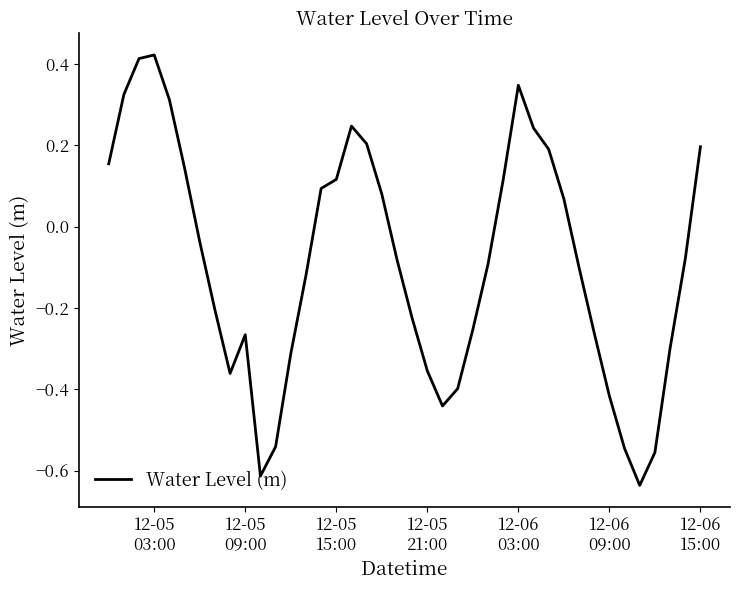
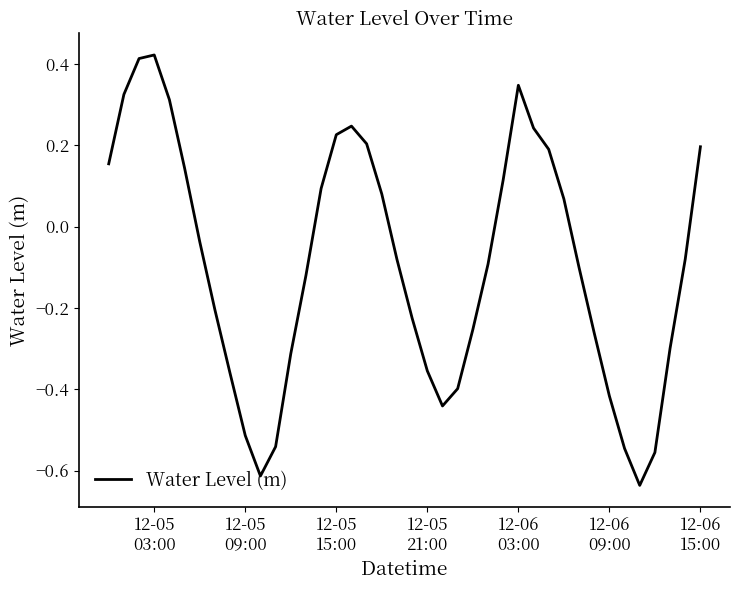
  {
    "12-05 03:00": 0.42,
-   "12-05 09:00": -0.27,
-   "12-05 15:00": 0.12,
+   "12-05 09:00": -0.51,
+   "12-05 15:00": 0.23,
    "12-05 21:00": -0.35,
    "12-06 03:00": 0.35,
    "12-06 09:00": -0.42,
    "12-06 15:00": 0.20
  }
